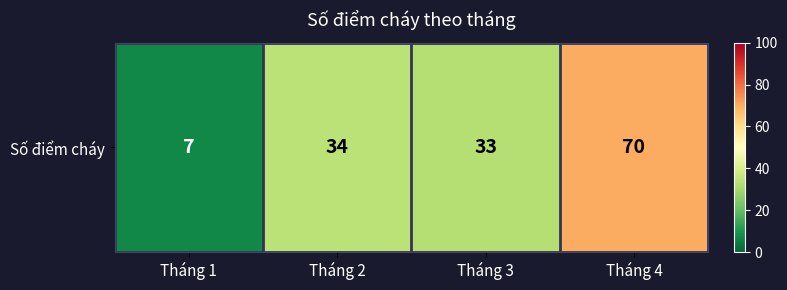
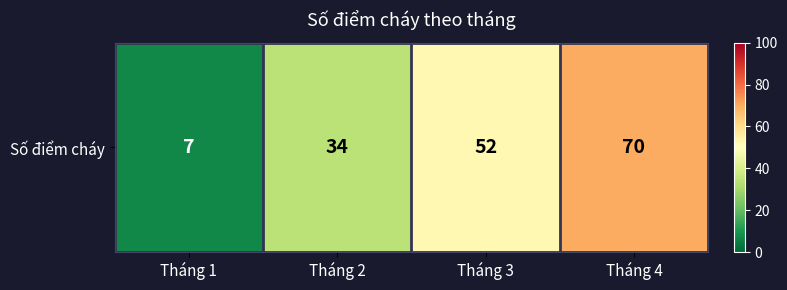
  {
    "Số điểm cháy": {
      "Tháng 1": 7,
      "Tháng 2": 34,
-     "Tháng 3": 33,
+     "Tháng 3": 52,
      "Tháng 4": 70
    }
  }
